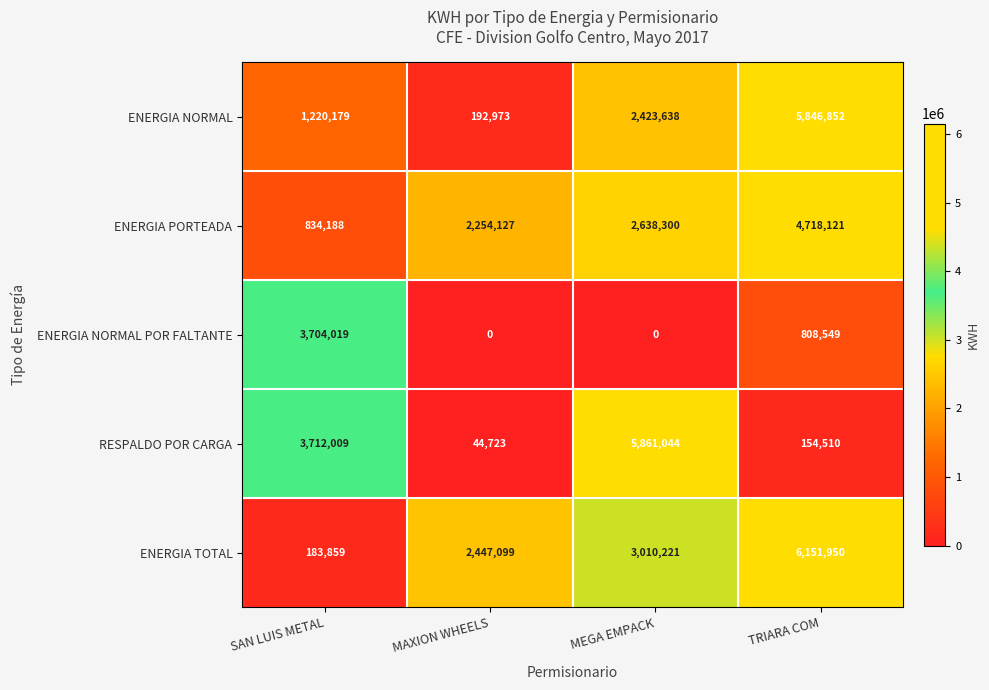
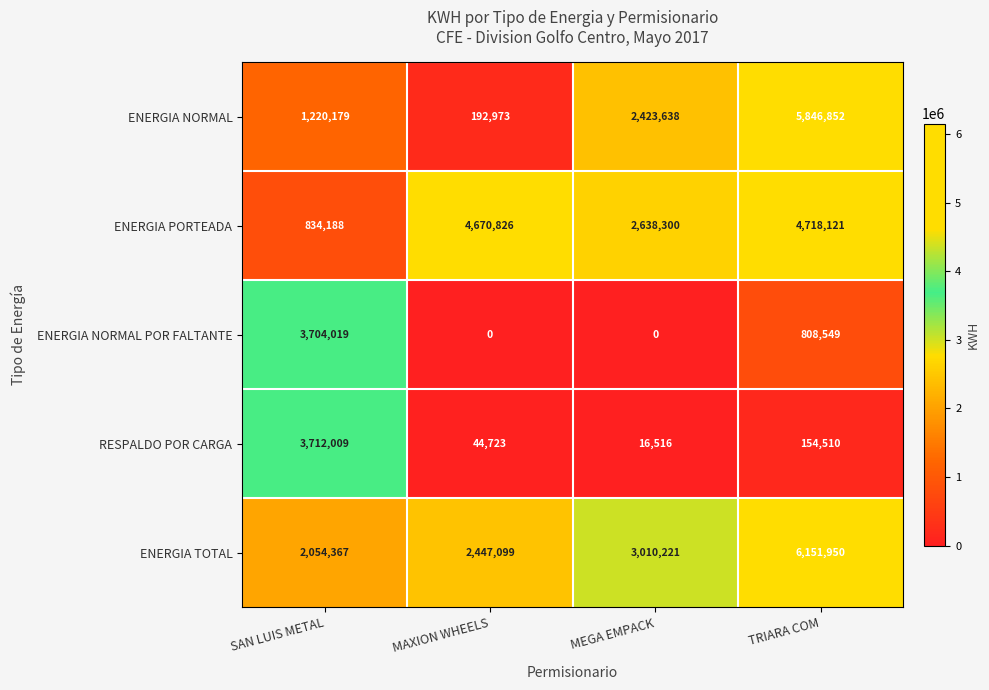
  {
    "ENERGIA NORMAL": {
      "SAN LUIS METAL": "1,220,179",
      "MAXION WHEELS": "192,973",
      "MEGA EMPACK": "2,423,638",
      "TRIARA COM": "5,846,852"
    },
    "ENERGIA PORTEADA": {
      "SAN LUIS METAL": "834,188",
-     "MAXION WHEELS": "2,254,127",
+     "MAXION WHEELS": "4,670,826",
      "MEGA EMPACK": "2,638,300",
      "TRIARA COM": "4,718,121"
    },
    "ENERGIA NORMAL POR FALTANTE": {
      "SAN LUIS METAL": "3,704,019",
      "MAXION WHEELS": "0",
      "MEGA EMPACK": "0",
      "TRIARA COM": "808,549"
    },
    "RESPALDO POR CARGA": {
      "SAN LUIS METAL": "3,712,009",
      "MAXION WHEELS": "44,723",
-     "MEGA EMPACK": "5,861,044",
+     "MEGA EMPACK": "16,516",
      "TRIARA COM": "154,510"
    },
    "ENERGIA TOTAL": {
-     "SAN LUIS METAL": "183,859",
+     "SAN LUIS METAL": "2,054,367",
      "MAXION WHEELS": "2,447,099",
      "MEGA EMPACK": "3,010,221",
      "TRIARA COM": "6,151,950"
    }
  }
